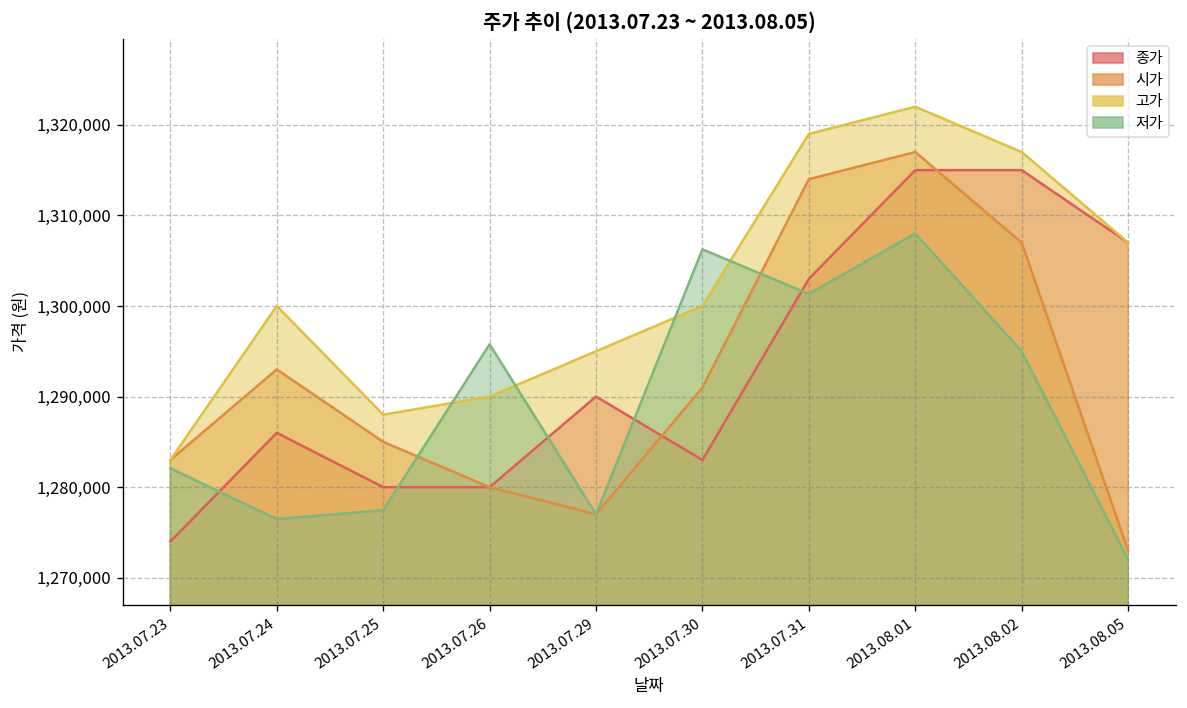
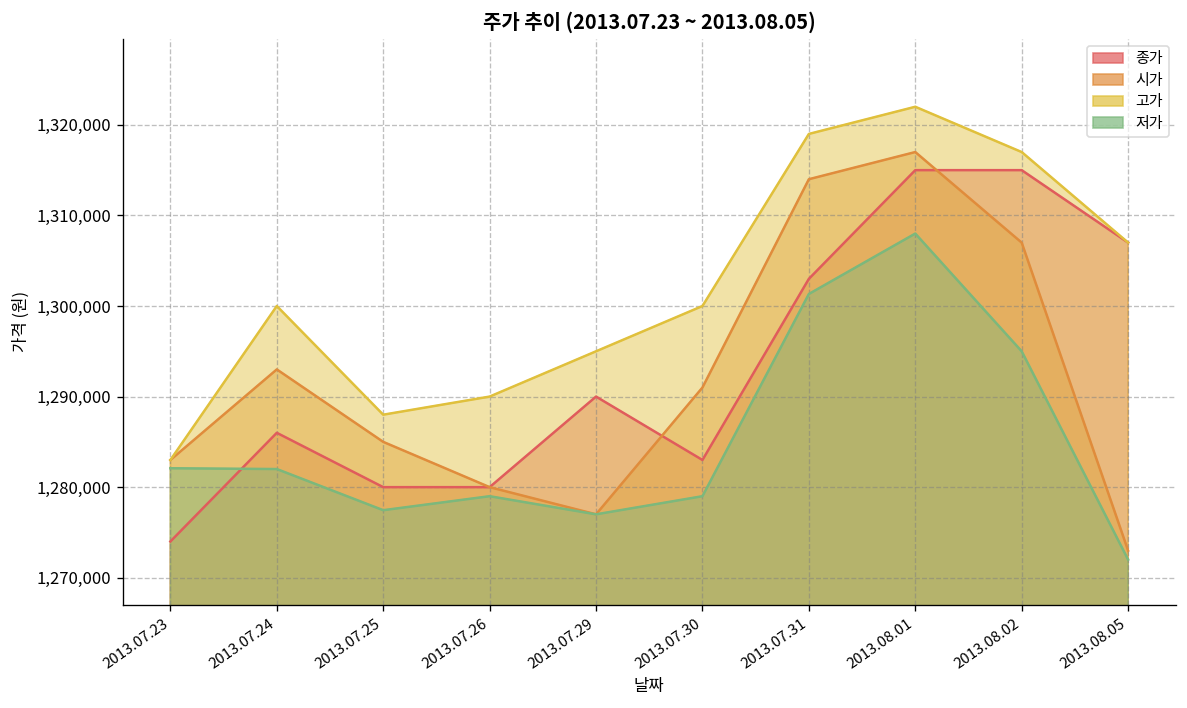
  {
    "저가": {
      "2013.07.23": "1,282,000",
-     "2013.07.24": "1,276,000",
+     "2013.07.24": "1,282,000",
      "2013.07.25": "1,277,000",
-     "2013.07.26": "1,296,000",
-     "2013.07.30": "1,306,000",
+     "2013.07.26": "1,279,000",
+     "2013.07.30": "1,279,000",
      "2013.07.31": "1,301,000",
      "2013.08.01": "1,308,000",
      "2013.08.02": "1,295,000",
      "2013.08.05": "1,272,000"
    }
  }
